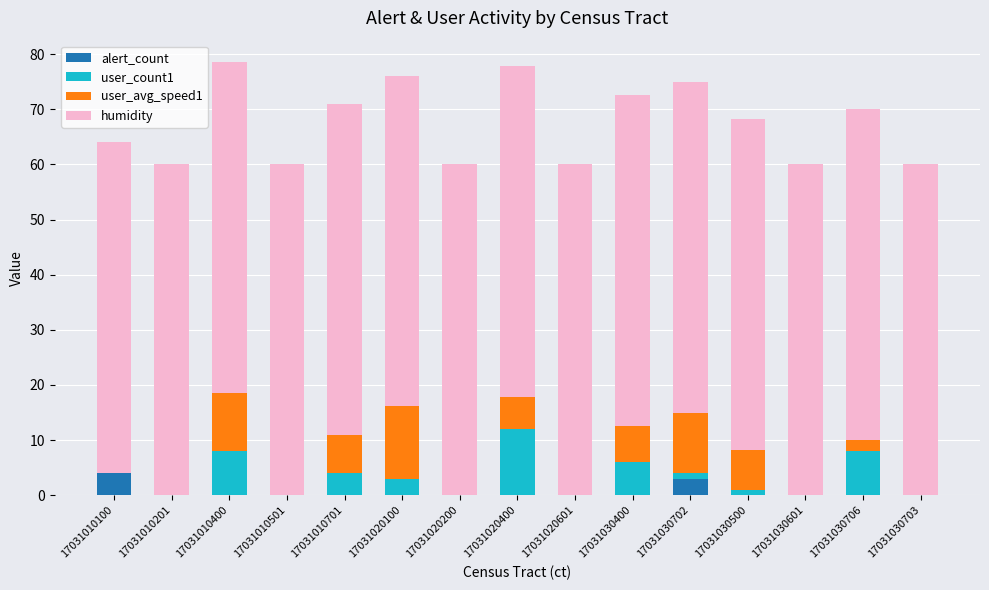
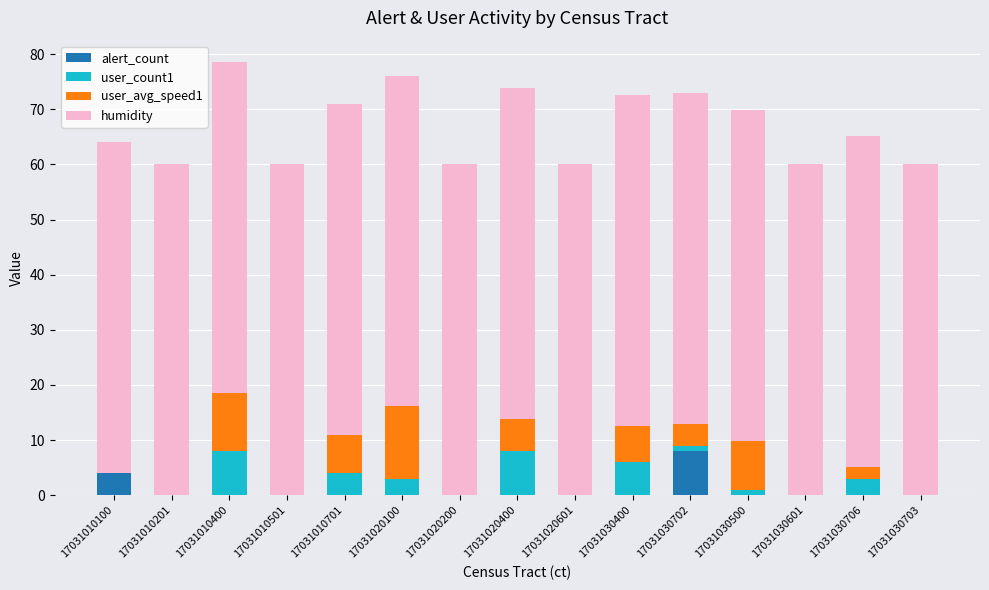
  {
    "alert_count": {
      "17031010100": 4,
      "17031010201": 0,
      "17031010400": 0,
      "17031010501": 0,
      "17031010701": 0,
      "17031020100": 0,
      "17031020200": 0,
      "17031020400": 0,
      "17031020601": 0,
      "17031030400": 0,
-     "17031030702": 3,
+     "17031030702": 8,
      "17031030500": 0,
      "17031030601": 0,
      "17031030706": 0,
      "17031030703": 0
    },
    "user_count1": {
      "17031010100": 0,
      "17031010201": 0,
      "17031010400": 8,
      "17031010501": 0,
      "17031010701": 4,
      "17031020100": 3,
      "17031020200": 0,
-     "17031020400": 12,
+     "17031020400": 8,
      "17031020601": 0,
      "17031030400": 6,
      "17031030702": 1,
      "17031030500": 1,
      "17031030601": 0,
-     "17031030706": 8,
+     "17031030706": 3,
      "17031030703": 0
    },
    "user_avg_speed1": {
      "17031010100": 0,
      "17031010201": 0,
      "17031010400": 11,
      "17031010501": 0,
      "17031010701": 7,
      "17031020100": 13,
      "17031020200": 0,
      "17031020400": 6,
      "17031020601": 0,
      "17031030400": 7,
-     "17031030702": 11,
-     "17031030500": 7,
+     "17031030702": 4,
+     "17031030500": 9,
      "17031030601": 0,
      "17031030706": 2,
      "17031030703": 0
    },
    "humidity": {
      "17031010100": 60,
      "17031010201": 60,
      "17031010400": 60,
      "17031010501": 60,
      "17031010701": 60,
      "17031020100": 60,
      "17031020200": 60,
      "17031020400": 60,
      "17031020601": 60,
      "17031030400": 60,
      "17031030702": 60,
      "17031030500": 60,
      "17031030601": 60,
      "17031030706": 60,
      "17031030703": 60
    }
  }
